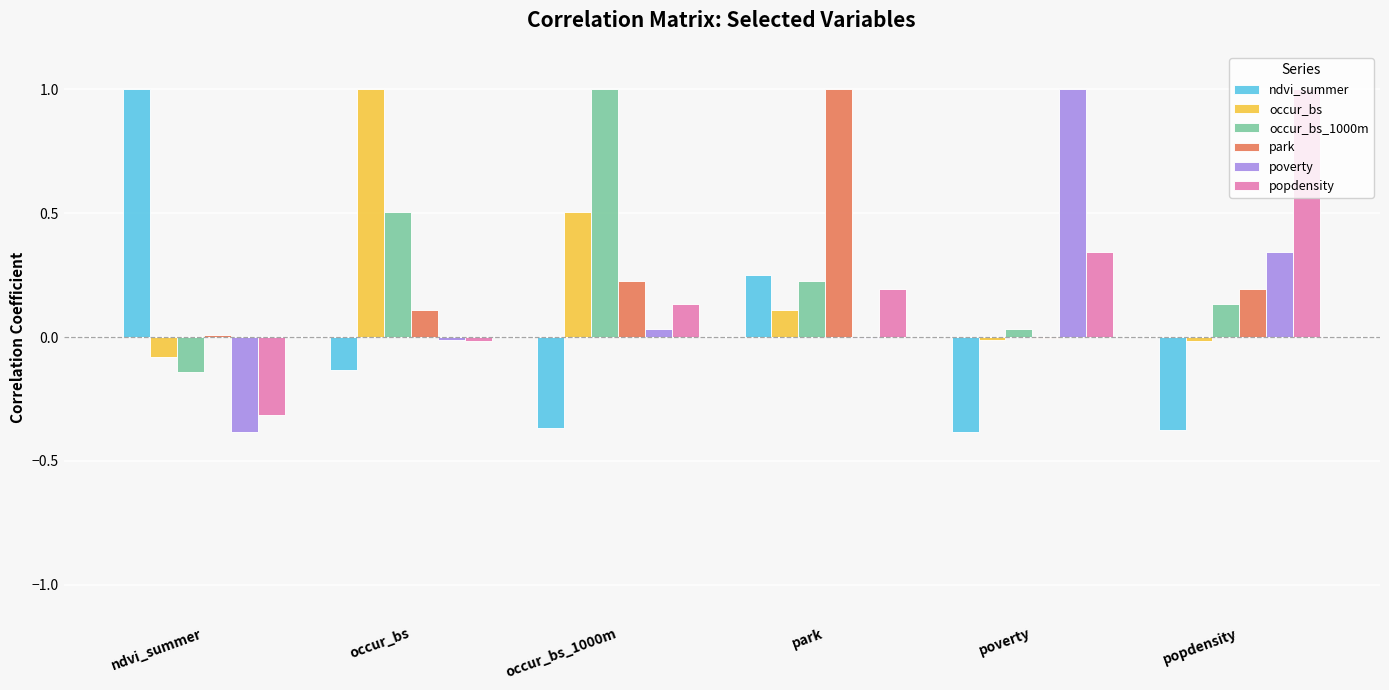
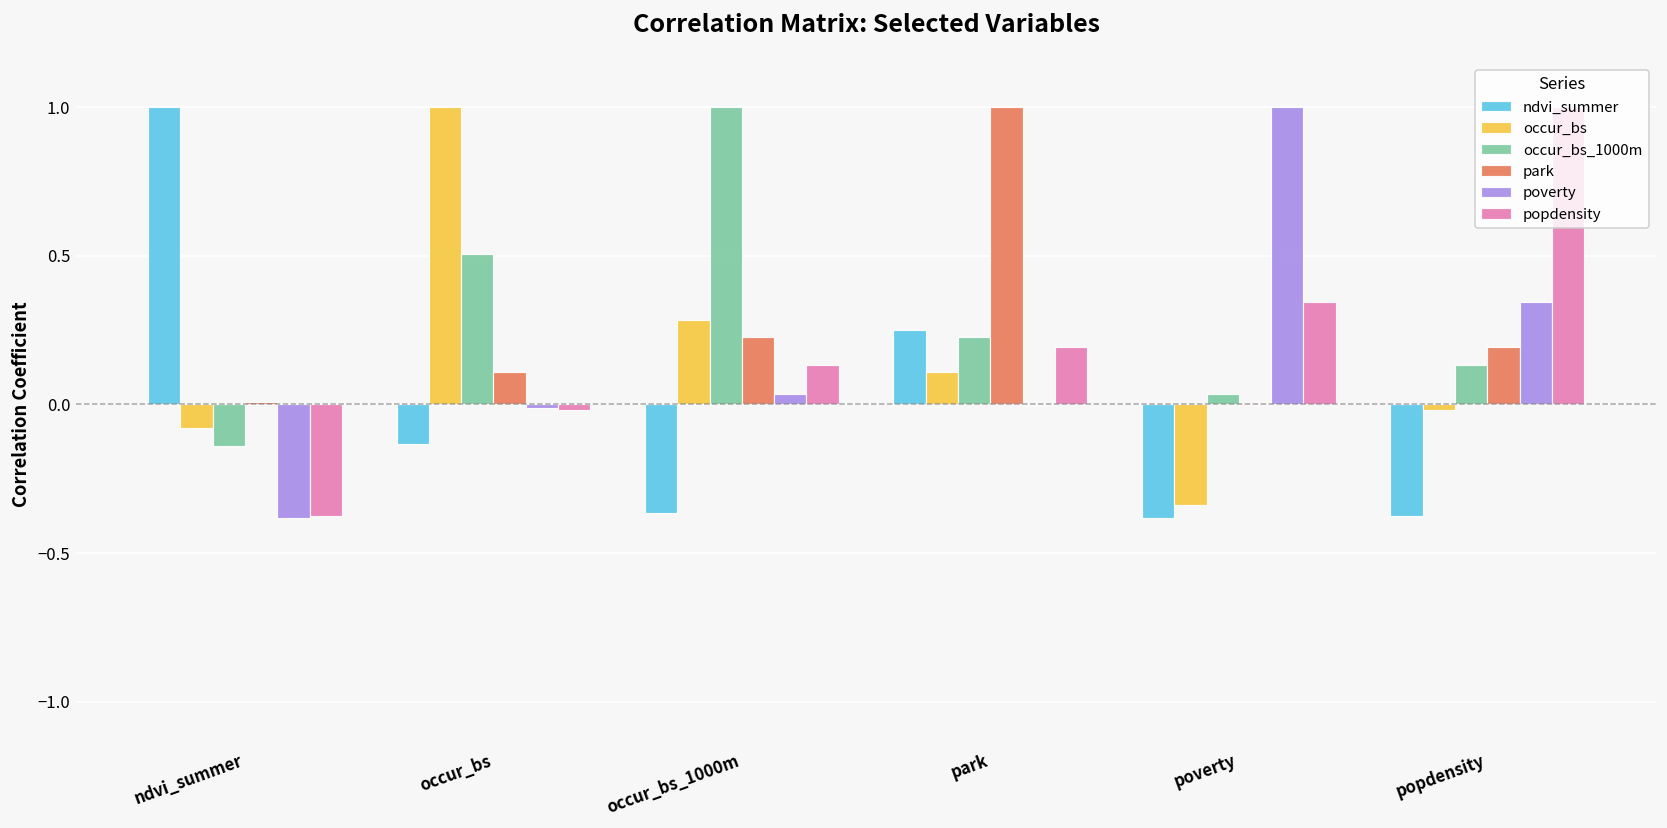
  {
    "ndvi_summer": {
      "ndvi_summer": 1.00,
      "occur_bs": -0.13,
      "occur_bs_1000m": -0.37,
      "park": 0.25,
      "poverty": -0.38,
      "popdensity": -0.37
    },
    "occur_bs": {
      "ndvi_summer": -0.08,
      "occur_bs": 1.00,
-     "occur_bs_1000m": 0.51,
+     "occur_bs_1000m": 0.28,
      "park": 0.11,
-     "poverty": -0.01,
+     "poverty": -0.34,
      "popdensity": -0.02
    },
    "occur_bs_1000m": {
      "ndvi_summer": -0.14,
      "occur_bs": 0.51,
      "occur_bs_1000m": 1.00,
      "park": 0.23,
      "poverty": 0.03,
      "popdensity": 0.13
    },
    "park": {
      "occur_bs": 0.11,
      "occur_bs_1000m": 0.23,
      "park": 1.00,
      "popdensity": 0.19
    },
    "poverty": {
      "ndvi_summer": -0.38,
      "occur_bs": -0.01,
      "occur_bs_1000m": 0.03,
      "poverty": 1.00,
      "popdensity": 0.34
    },
    "popdensity": {
-     "ndvi_summer": -0.31,
+     "ndvi_summer": -0.37,
      "occur_bs": -0.02,
      "occur_bs_1000m": 0.13,
      "park": 0.19,
      "poverty": 0.34
    }
  }
